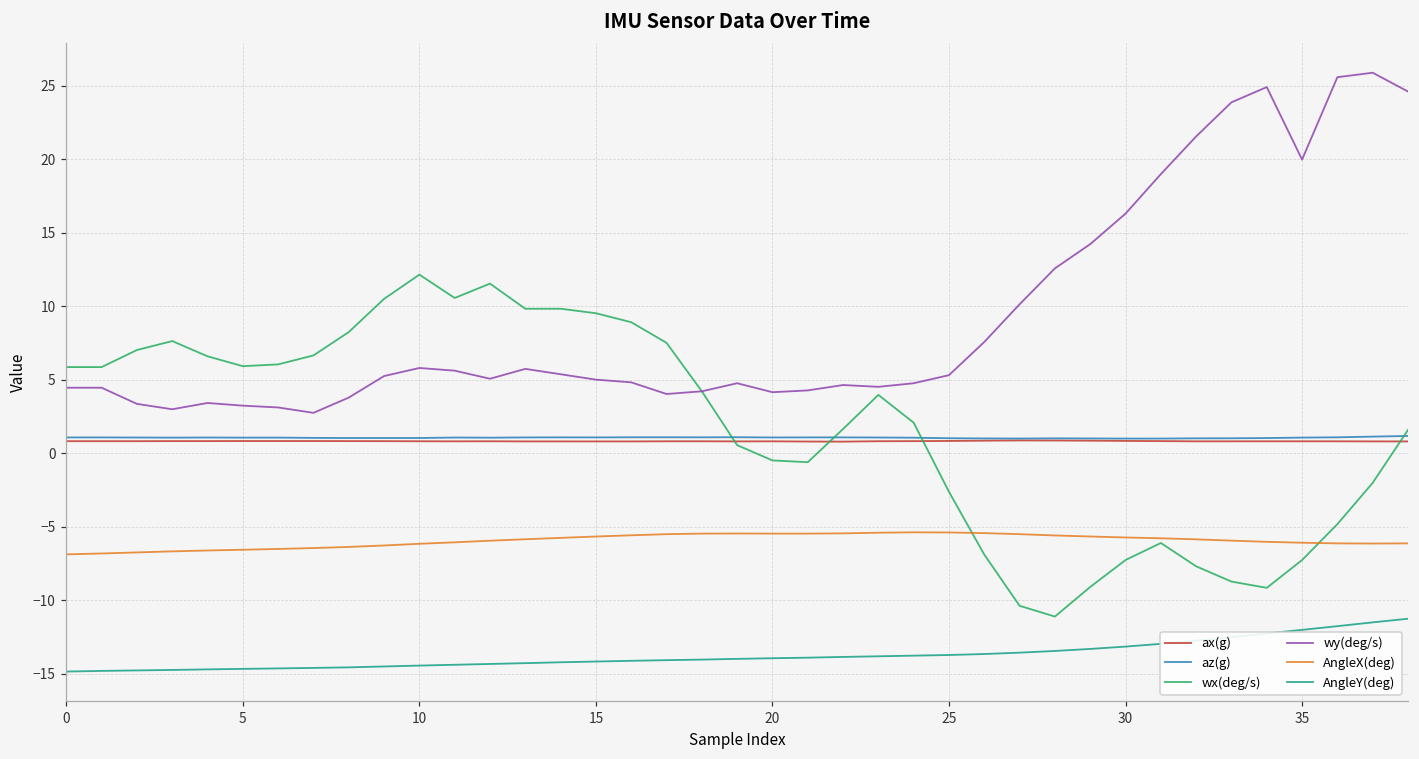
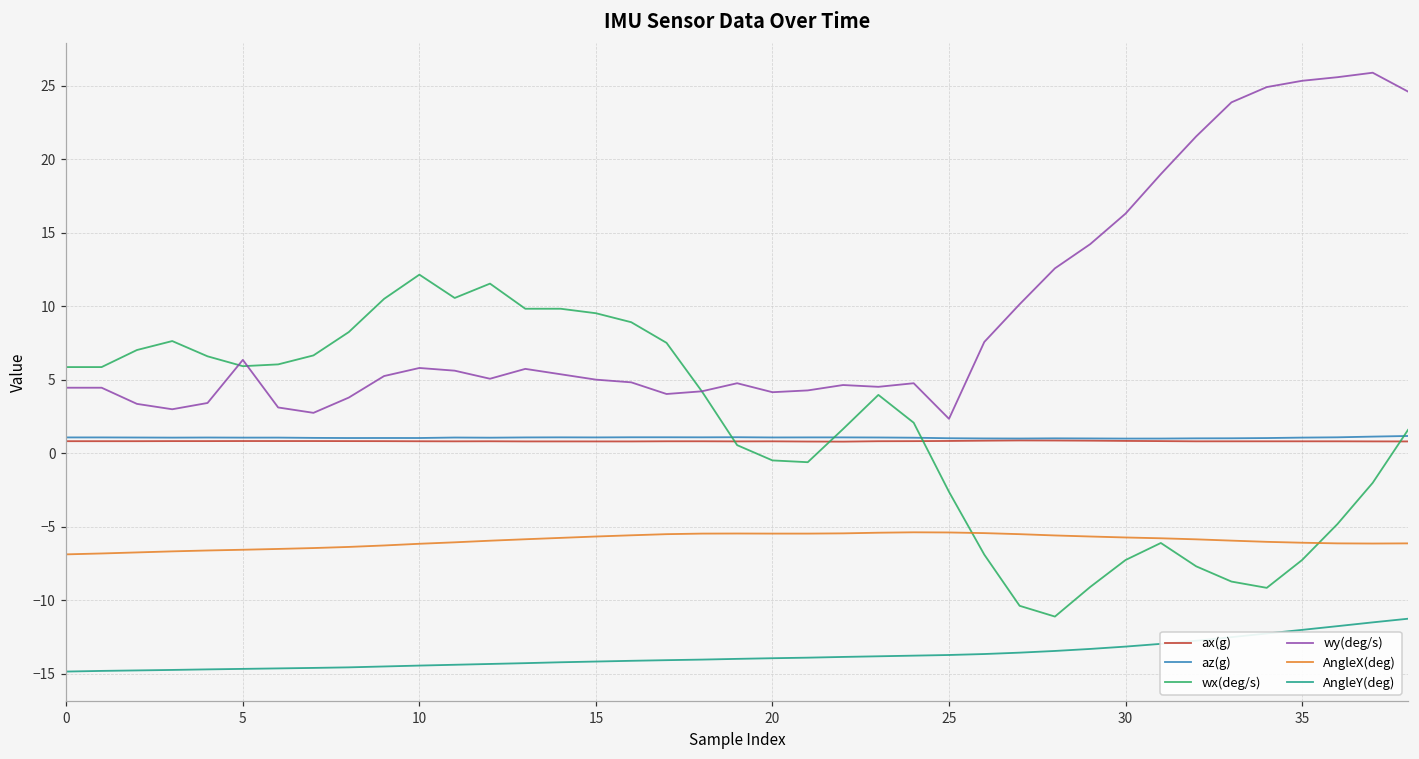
  {
    "ax(g)": {
      "0": 0.8,
      "5": 0.8,
      "10": 0.8,
      "15": 0.8,
      "20": 0.8,
      "35": 0.8
    },
    "az(g)": {
      "0": 1.1,
      "5": 1.1,
      "10": 1.0,
      "15": 1.1,
      "20": 1.1,
      "35": 1.1
    },
    "wy(deg/s)": {
      "0": 4.5,
-     "5": 3.2,
+     "5": 6.3,
      "10": 5.8,
      "15": 5.0,
      "20": 4.2,
-     "25": 5.3,
+     "25": 2.3,
      "30": 16.3,
-     "35": 20.0
+     "35": 25.3
    },
    "AngleX(deg)": {
      "0": -6.9,
      "5": -6.6,
      "10": -6.2,
      "15": -5.7,
      "20": -5.5,
      "25": -5.4,
      "30": -5.7,
      "35": -6.1
    }
  }
